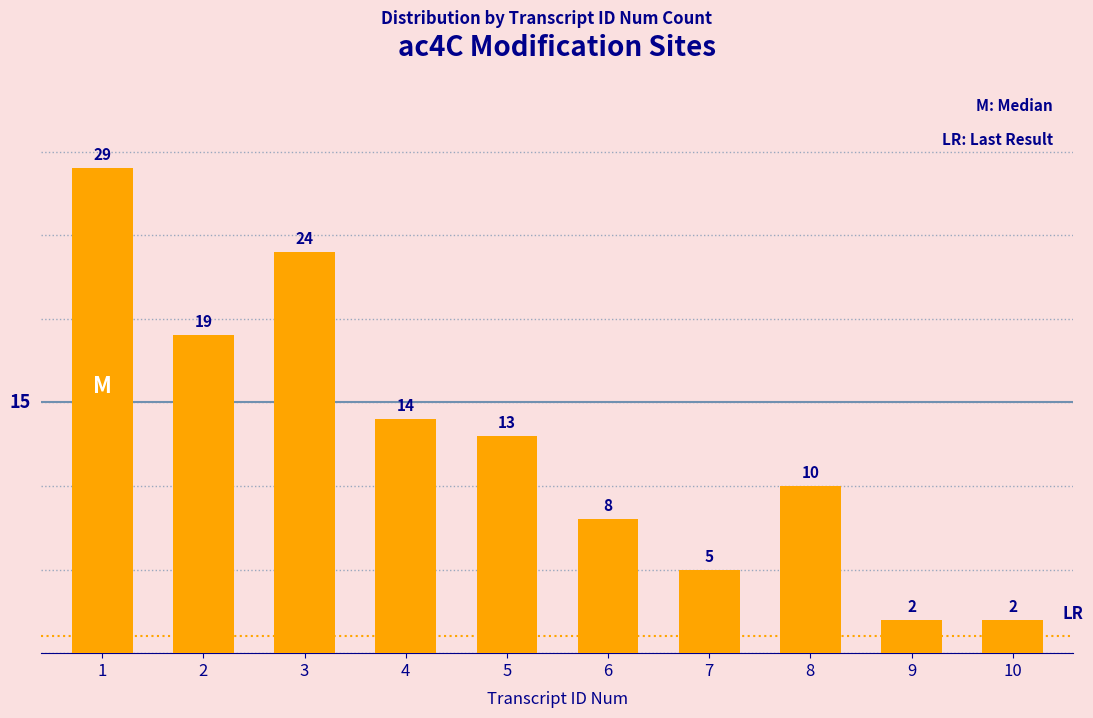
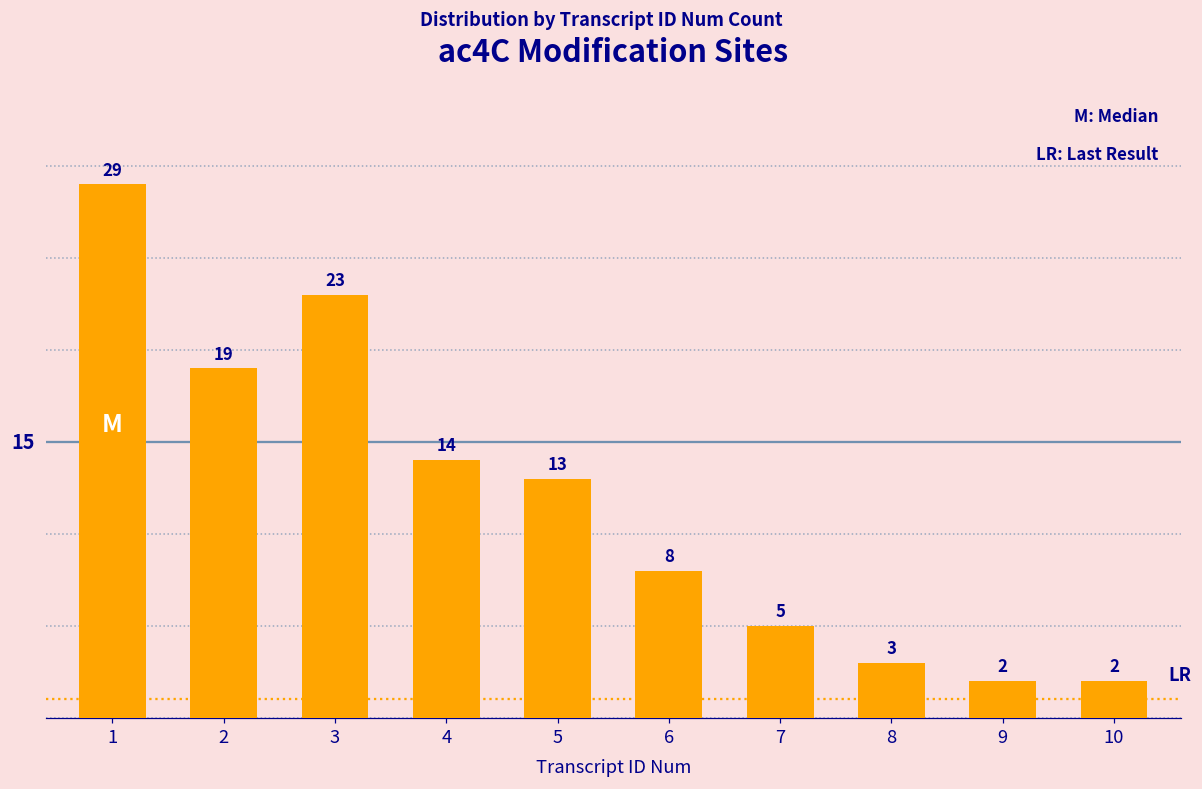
  {
    "1": 29,
    "2": 19,
-   "3": 24,
+   "3": 23,
    "4": 14,
    "5": 13,
    "6": 8,
    "7": 5,
-   "8": 10,
+   "8": 3,
    "9": 2,
    "10": 2
  }
